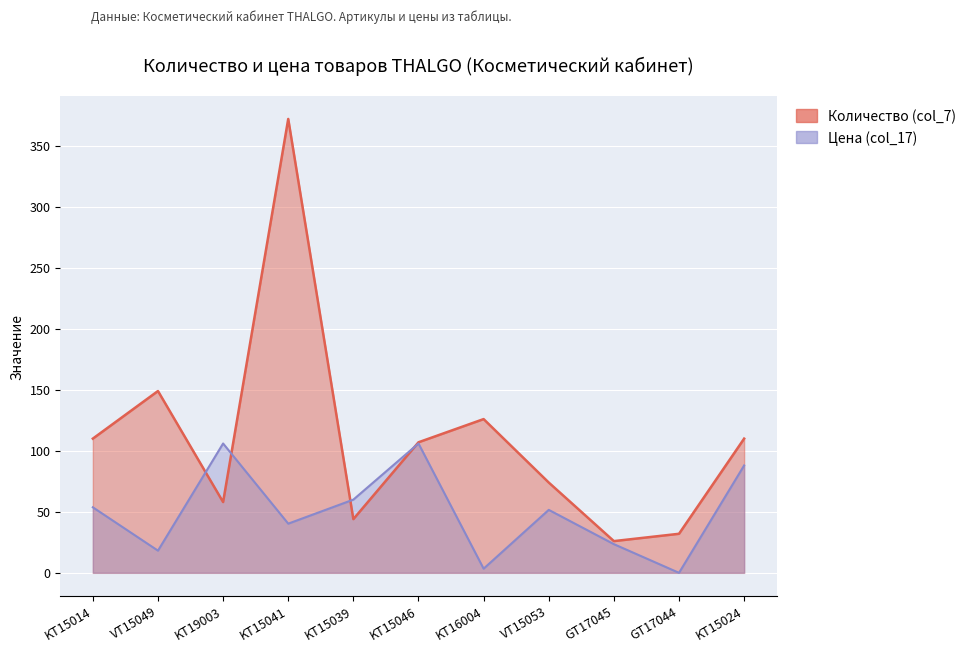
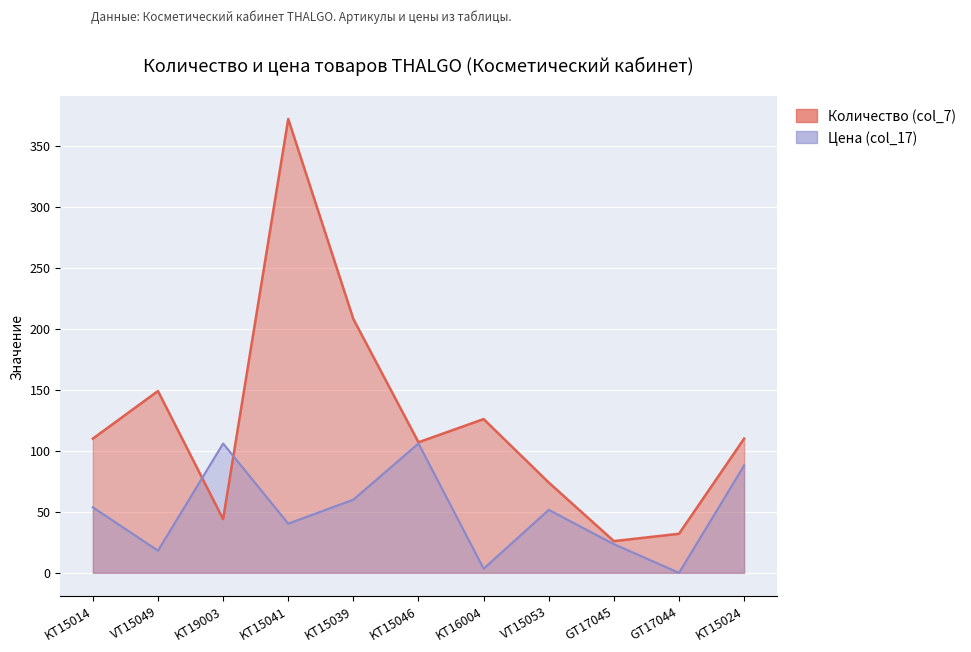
  {
    "Количество (col_7)": {
      "KT15014": 110,
      "VT15049": 149,
-     "KT19003": 58,
+     "KT19003": 44,
      "KT15041": 372,
-     "KT15039": 44,
+     "KT15039": 208,
      "KT16004": 126,
      "VT15053": 74,
      "GT17045": 26,
      "GT17044": 32,
      "KT15024": 110
    },
    "Цена (col_17)": {
      "KT15014": 54,
      "VT15049": 18,
      "KT19003": 106,
      "KT15041": 40,
      "KT15039": 60,
      "KT16004": 3,
      "VT15053": 52,
      "GT17045": 24,
      "GT17044": 0,
      "KT15024": 88
    }
  }
